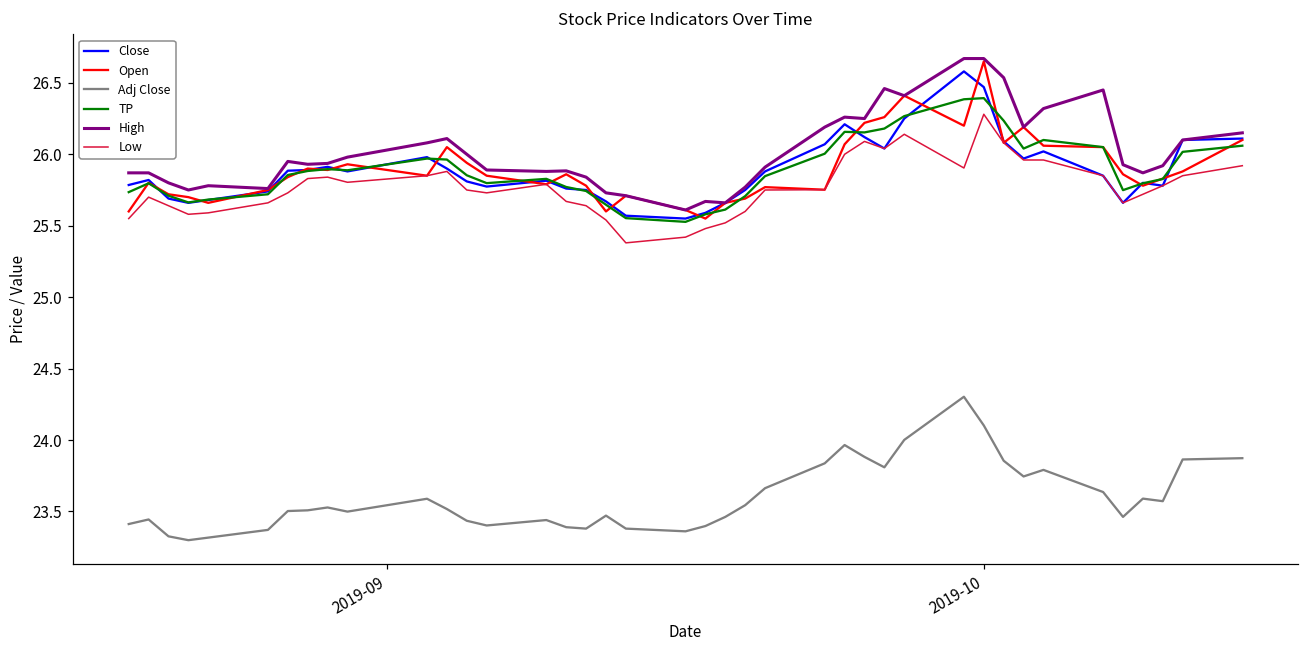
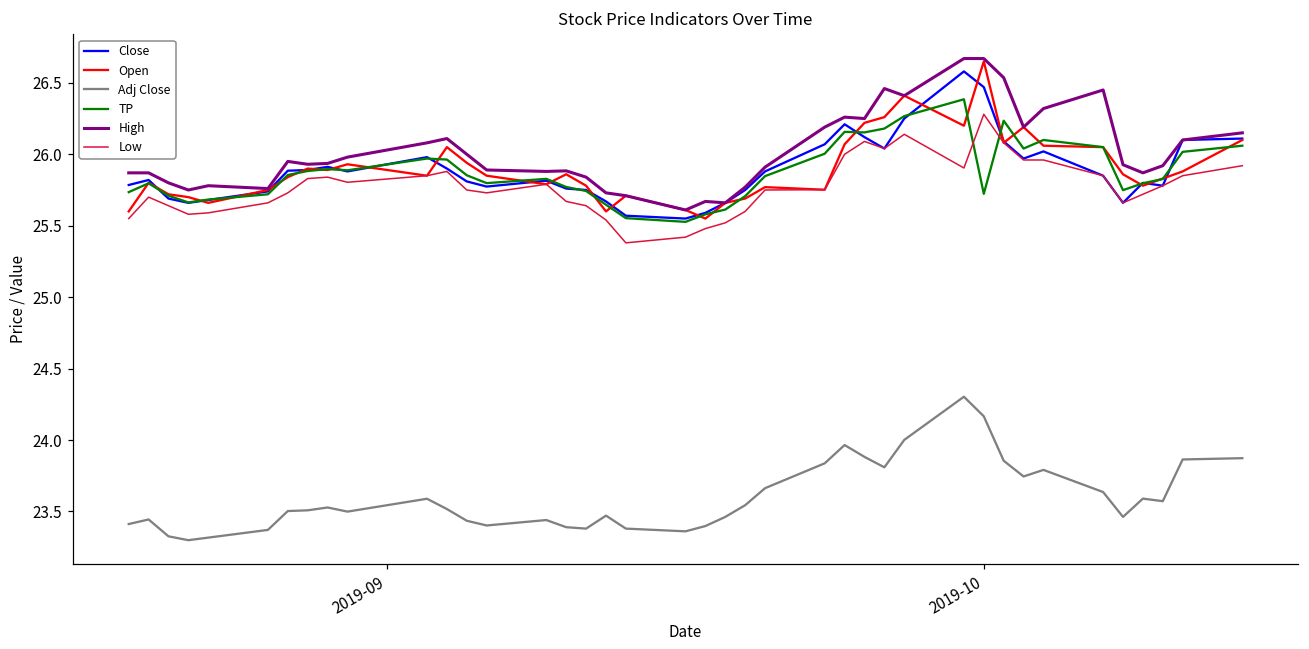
  {
    "Close": {
      "2019-10": 26.47
    },
    "Open": {
      "2019-10": 26.65
    },
    "Adj Close": {
-     "2019-10": 24.10
+     "2019-10": 24.17
    },
    "TP": {
-     "2019-10": 26.39
+     "2019-10": 25.72
    },
    "High": {
      "2019-10": 26.67
    },
    "Low": {
      "2019-10": 26.28
    }
  }
